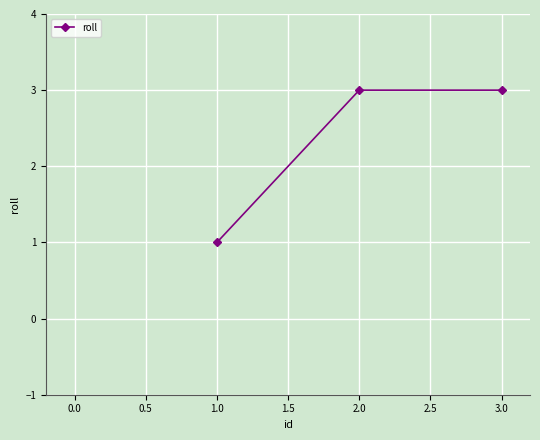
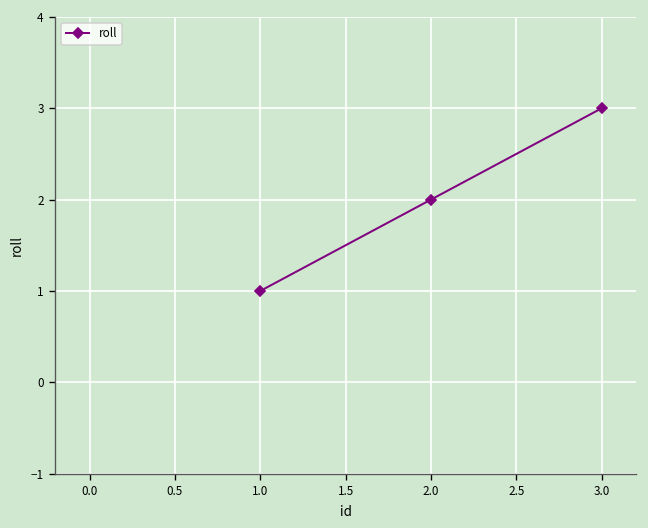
  {
    "1.0": 1,
-   "2.0": 3,
+   "2.0": 2,
    "3.0": 3
  }
